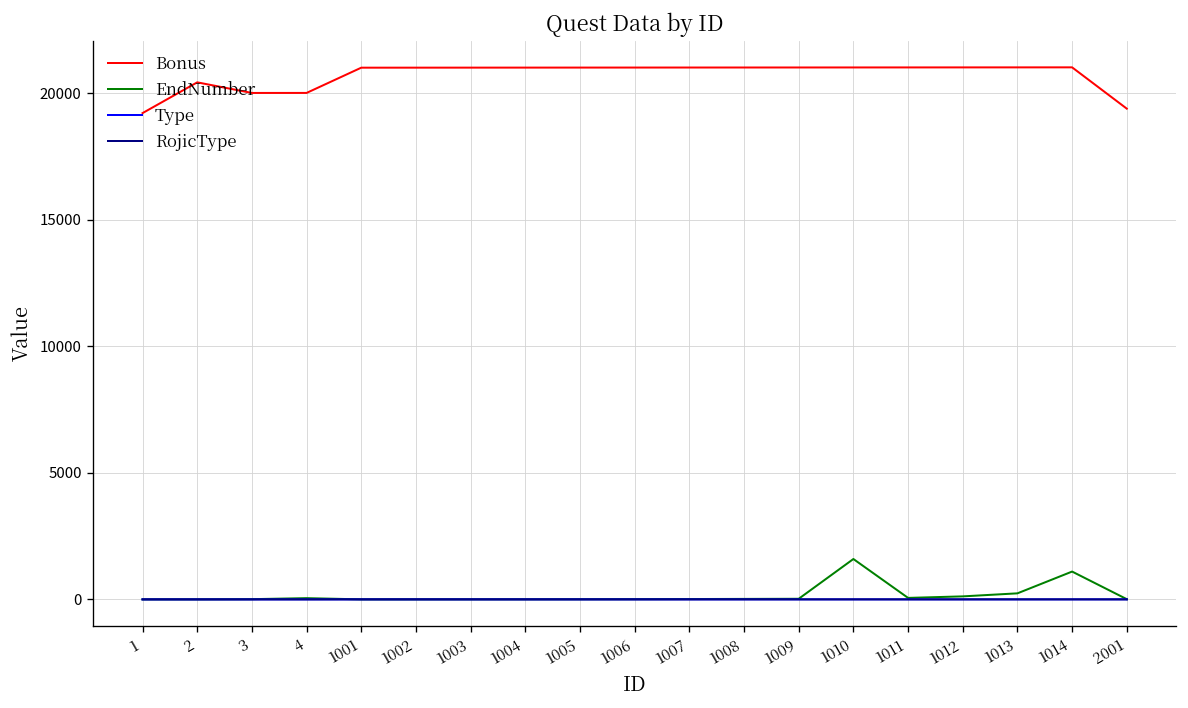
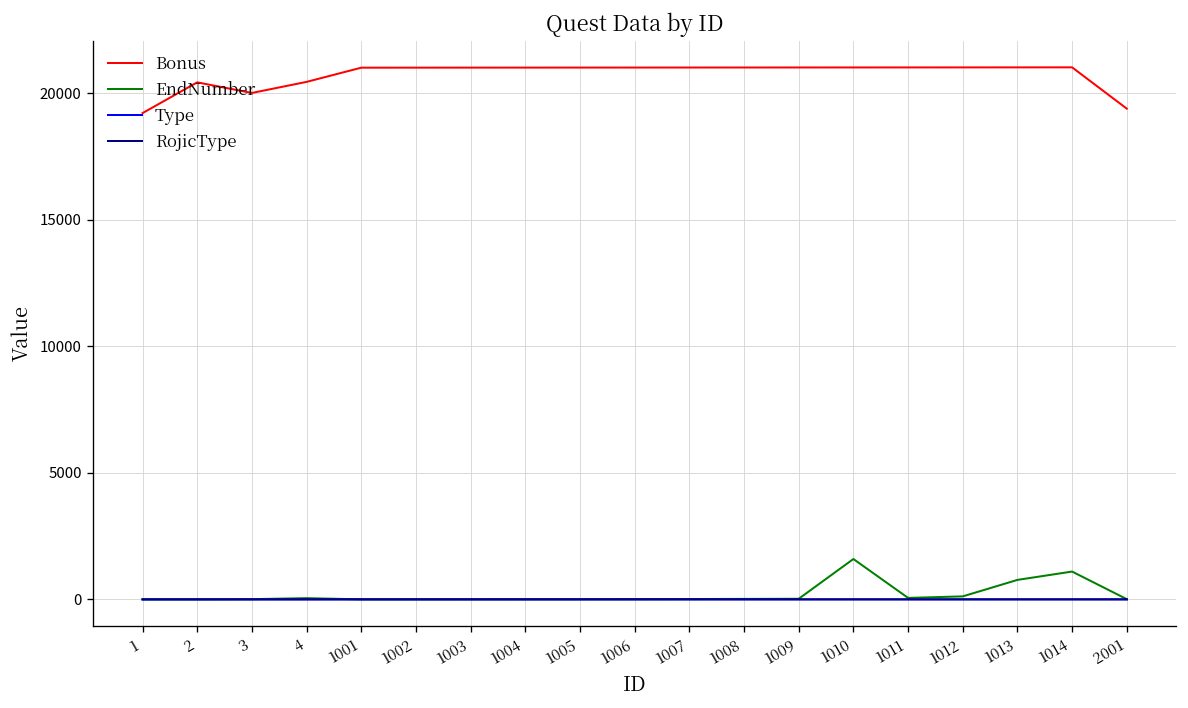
  {
    "Bonus": {
      "1": 19200,
      "2": 20400,
      "3": 20000,
-     "4": 20000,
+     "4": 20400,
      "1001": 21000,
      "1002": 21000,
      "1003": 21000,
      "1004": 21000,
      "1005": 21000,
      "1006": 21000,
      "1007": 21000,
      "1008": 21000,
      "1009": 21000,
      "1010": 21000,
      "1011": 21000,
      "1012": 21000,
      "1013": 21000,
      "1014": 21000,
      "2001": 19400
    },
    "EndNumber": {
      "1010": 1600,
-     "1013": 200,
+     "1013": 800,
      "1014": 1100
    },
    "RojicType": {
      "1010": 0,
      "1013": 0,
      "1014": 0
    }
  }
